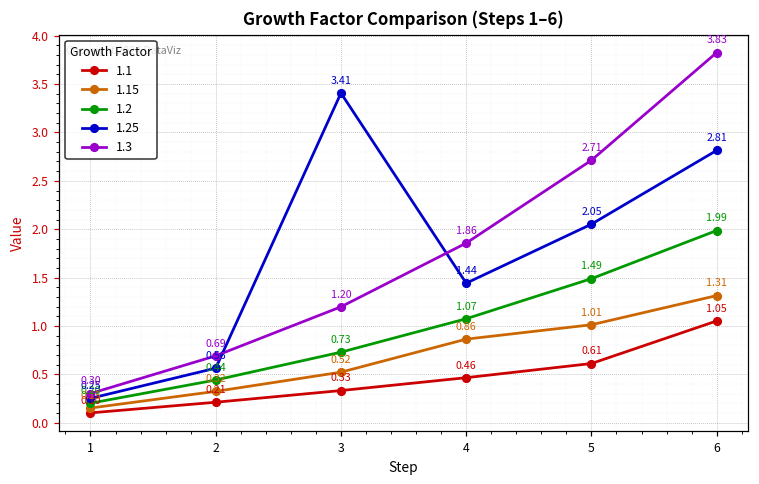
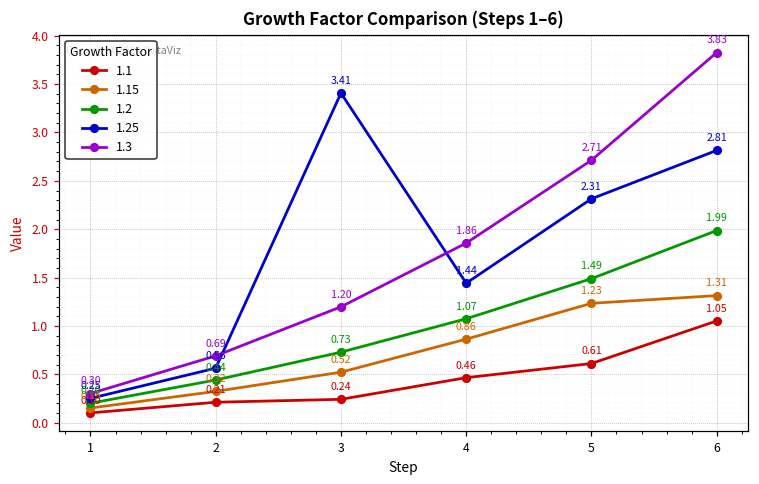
  {
    "1.1": {
-     "3": 0.33,
+     "3": 0.24,
      "4": 0.46,
      "5": 0.61,
      "6": 1.05
    },
    "1.15": {
      "4": 0.86,
-     "5": 1.01,
+     "5": 1.23,
      "6": 1.31
    },
    "1.2": {
      "3": 0.73,
      "4": 1.07,
      "5": 1.49,
      "6": 1.99
    },
    "1.25": {
      "3": 3.41,
      "4": 1.44,
-     "5": 2.05,
+     "5": 2.31,
      "6": 2.81
    },
    "1.3": {
      "2": 0.69,
      "3": 1.20,
      "4": 1.86,
      "5": 2.71,
      "6": 3.83
    }
  }
